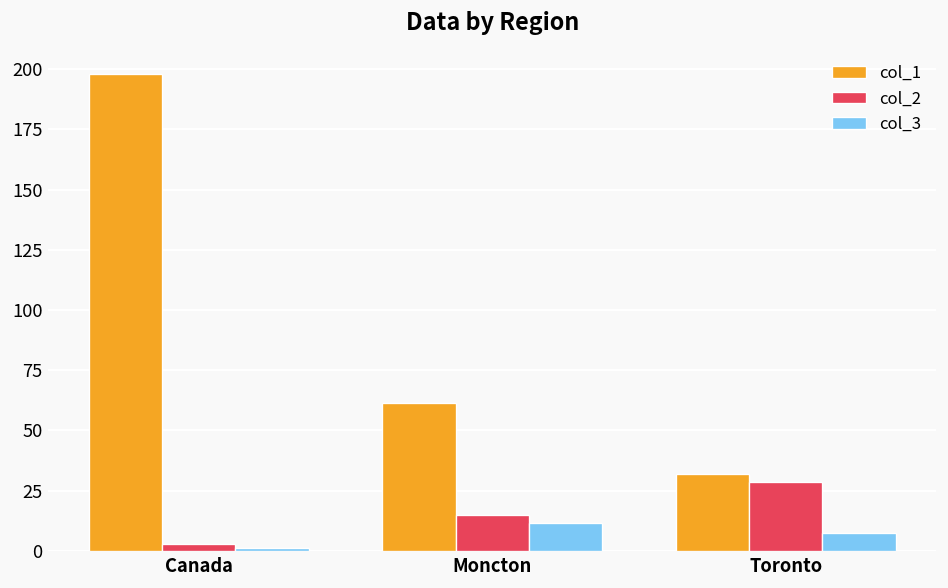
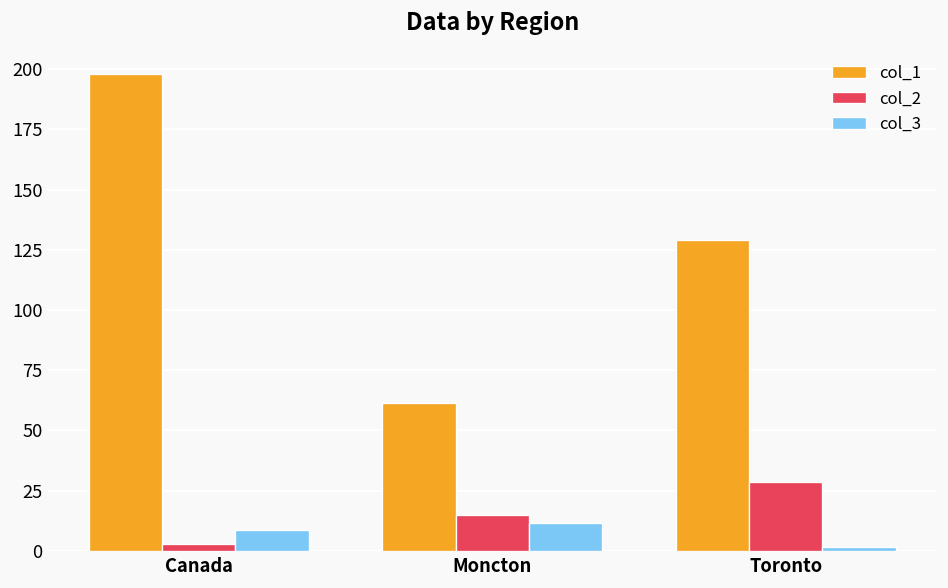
  {
    "col_1": {
      "Canada": 198,
      "Moncton": 61,
-     "Toronto": 32
+     "Toronto": 129
    },
    "col_2": {
      "Canada": 3,
      "Moncton": 15,
      "Toronto": 29
    },
    "col_3": {
-     "Canada": 1,
+     "Canada": 9,
      "Moncton": 12,
-     "Toronto": 7
+     "Toronto": 2
    }
  }
